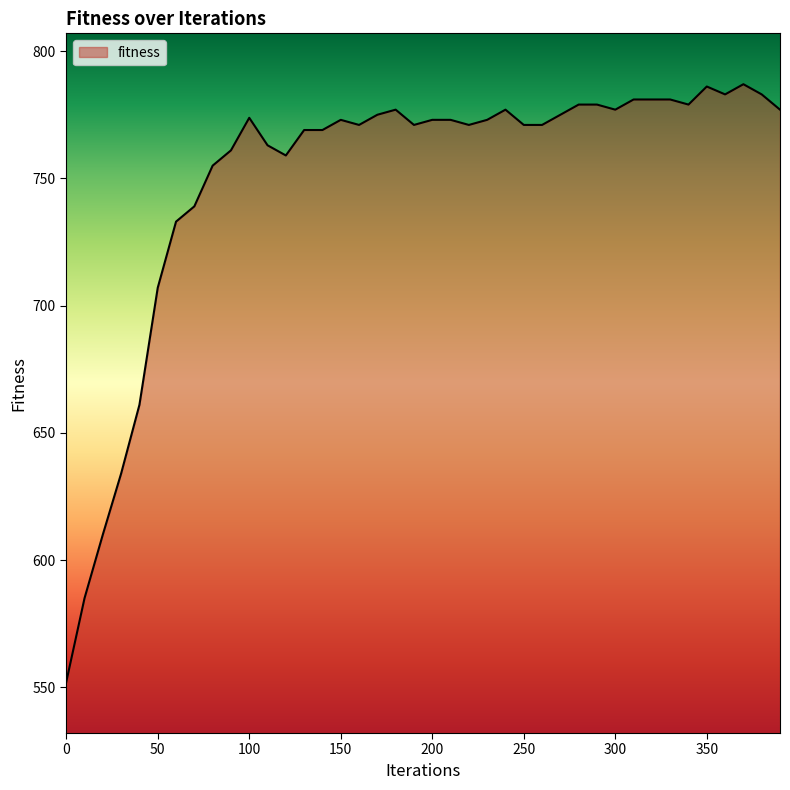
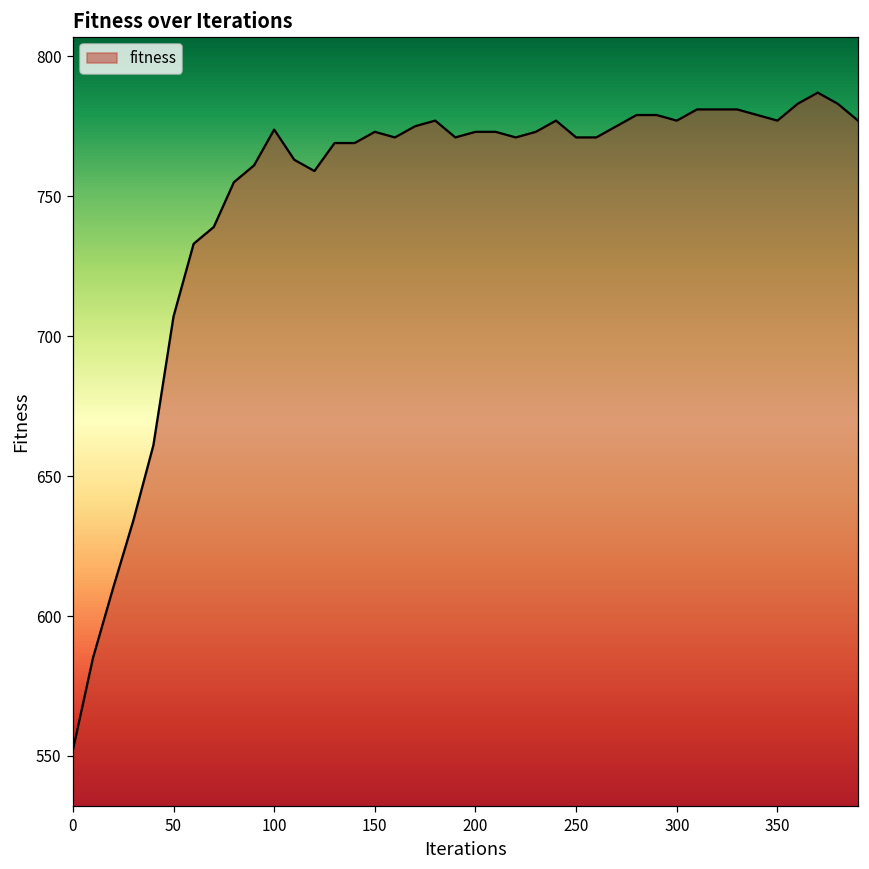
  {
    "0": 552,
    "50": 707,
    "100": 774,
    "150": 773,
    "200": 773,
    "250": 771,
    "300": 777,
-   "350": 786
+   "350": 777
  }
